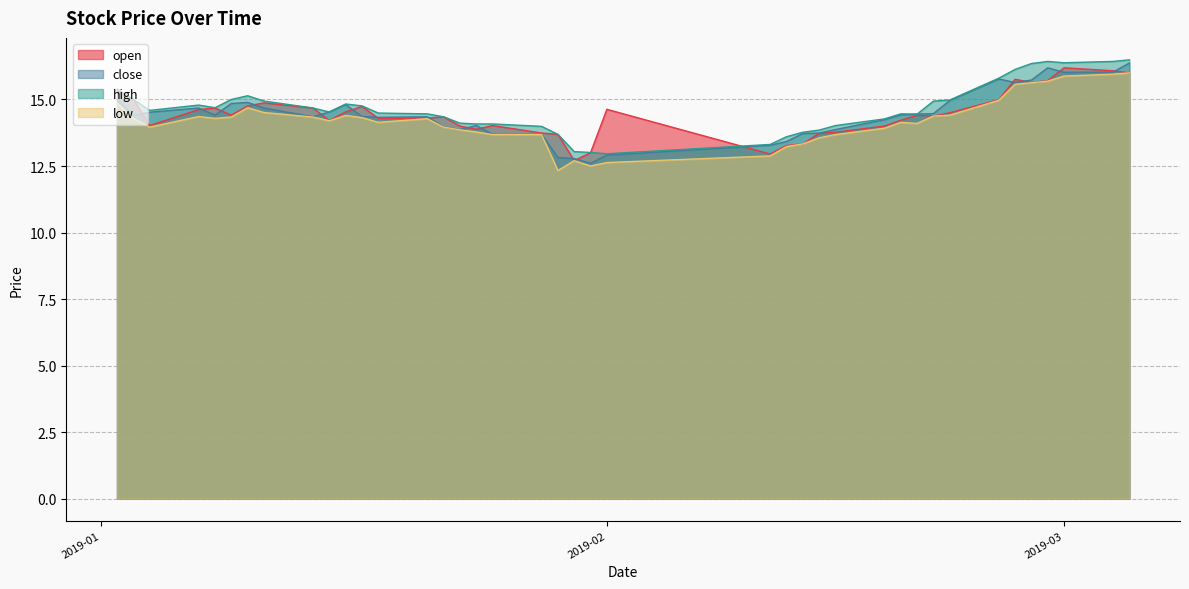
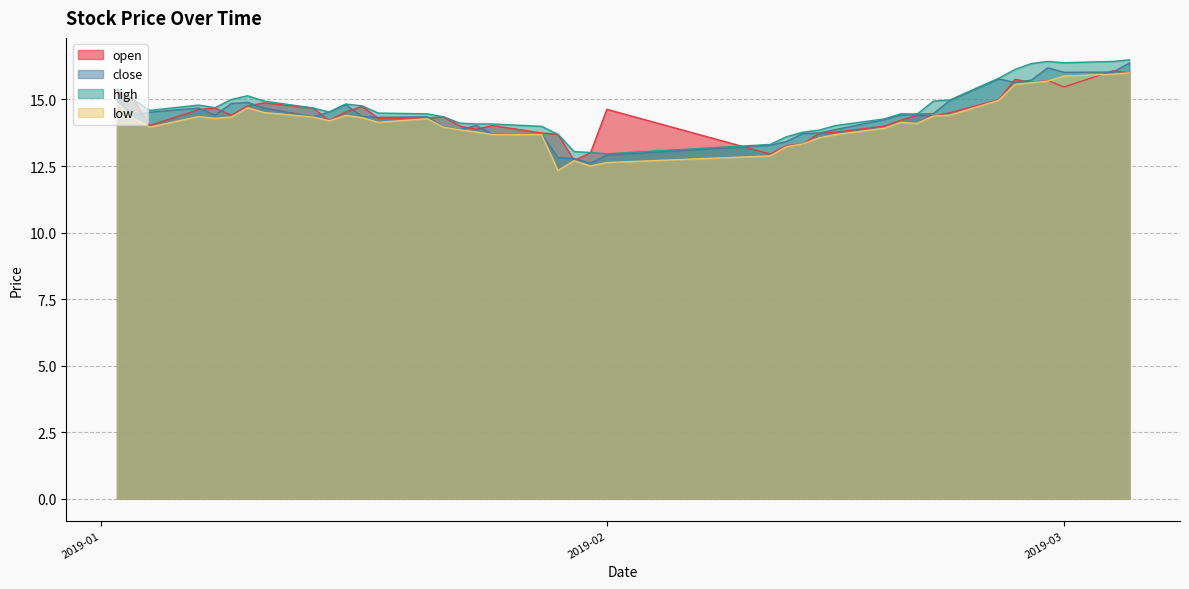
  {
    "open": {
      "2019-02": 14.6,
-     "2019-03": 16.2
+     "2019-03": 15.5
    },
    "low": {
      "2019-02": 12.6,
      "2019-03": 15.9
    }
  }
